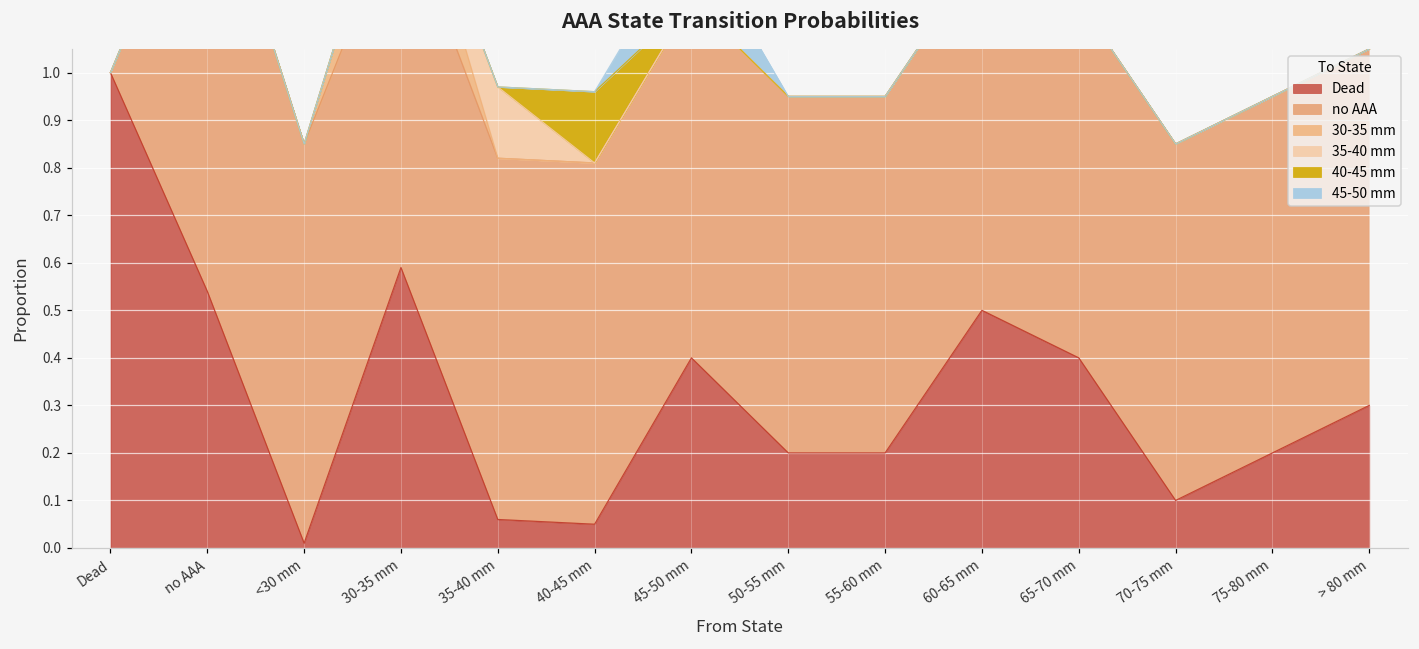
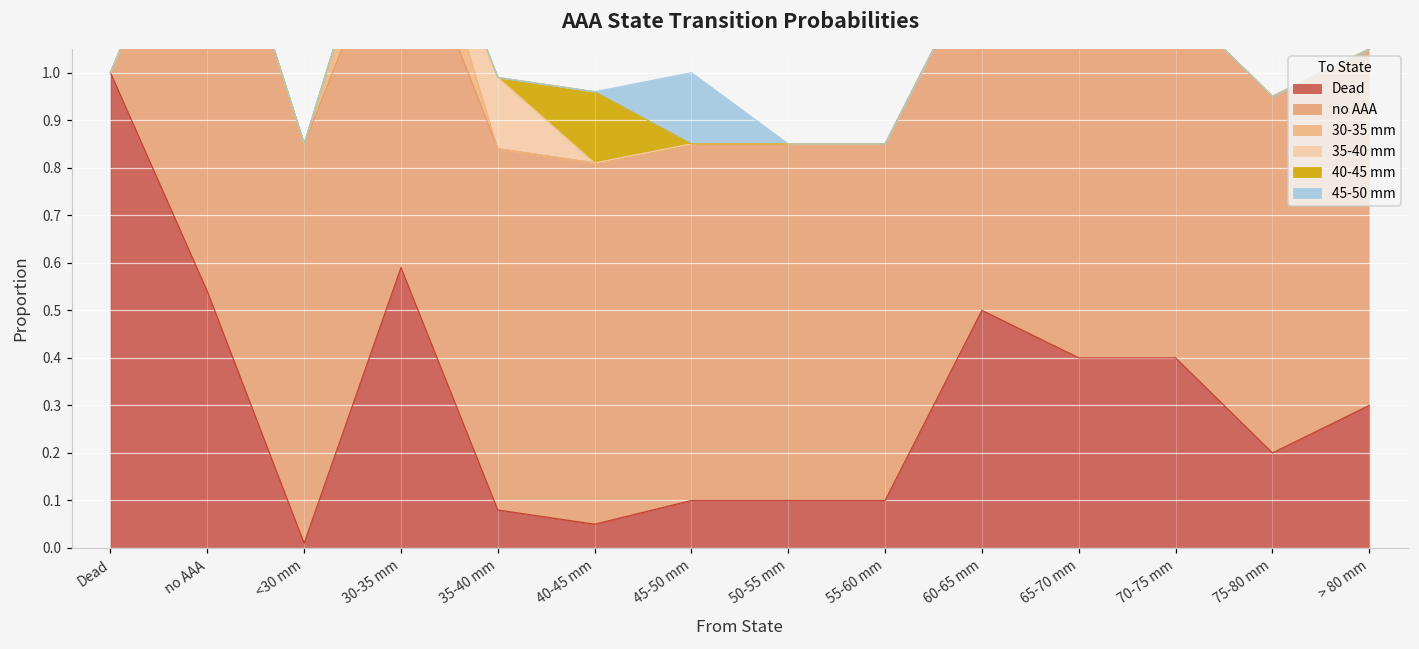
  {
    "Dead": {
      "no AAA": 0.54,
      "<30 mm": 0.01,
      "30-35 mm": 0.59,
-     "35-40 mm": 0.06,
+     "35-40 mm": 0.08,
      "40-45 mm": 0.05,
-     "45-50 mm": 0.4,
-     "50-55 mm": 0.2,
-     "55-60 mm": 0.2,
+     "45-50 mm": 0.1,
+     "50-55 mm": 0.1,
+     "55-60 mm": 0.1,
      "60-65 mm": 0.50,
      "65-70 mm": 0.40,
-     "70-75 mm": 0.1,
+     "70-75 mm": 0.4,
      "75-80 mm": 0.20,
      "> 80 mm": 0.30
    }
  }
